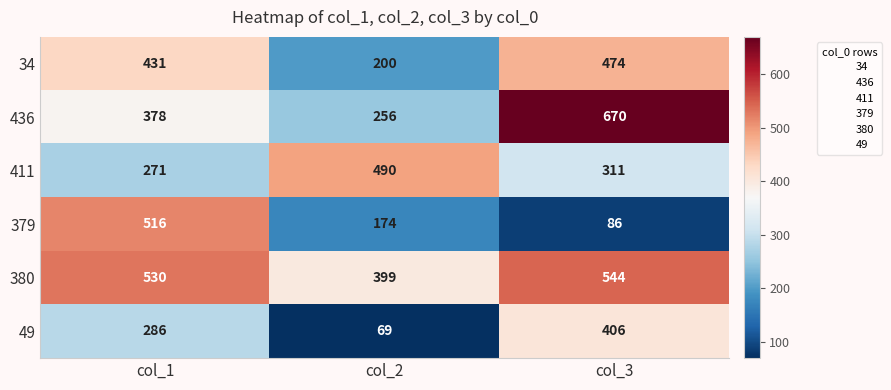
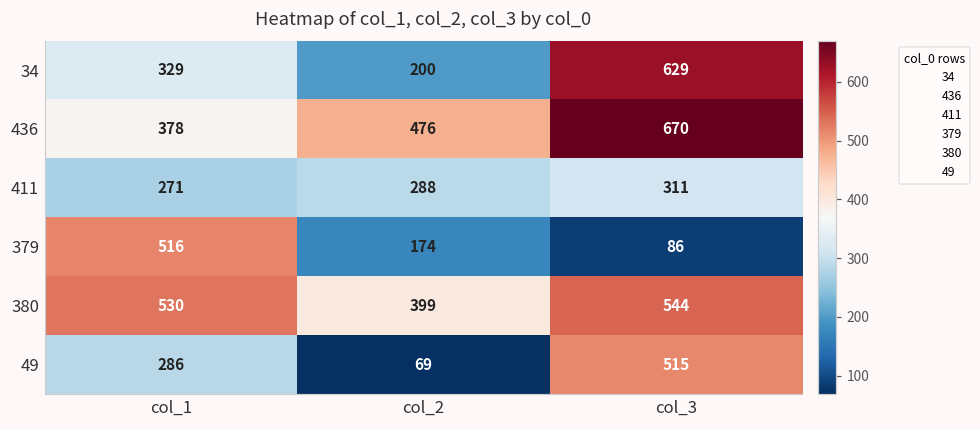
  {
    "34": {
-     "col_1": 431,
+     "col_1": 329,
      "col_2": 200,
-     "col_3": 474
+     "col_3": 629
    },
    "436": {
      "col_1": 378,
-     "col_2": 256,
+     "col_2": 476,
      "col_3": 670
    },
    "411": {
      "col_1": 271,
-     "col_2": 490,
+     "col_2": 288,
      "col_3": 311
    },
    "379": {
      "col_1": 516,
      "col_2": 174,
      "col_3": 86
    },
    "380": {
      "col_1": 530,
      "col_2": 399,
      "col_3": 544
    },
    "49": {
      "col_1": 286,
      "col_2": 69,
-     "col_3": 406
+     "col_3": 515
    }
  }
